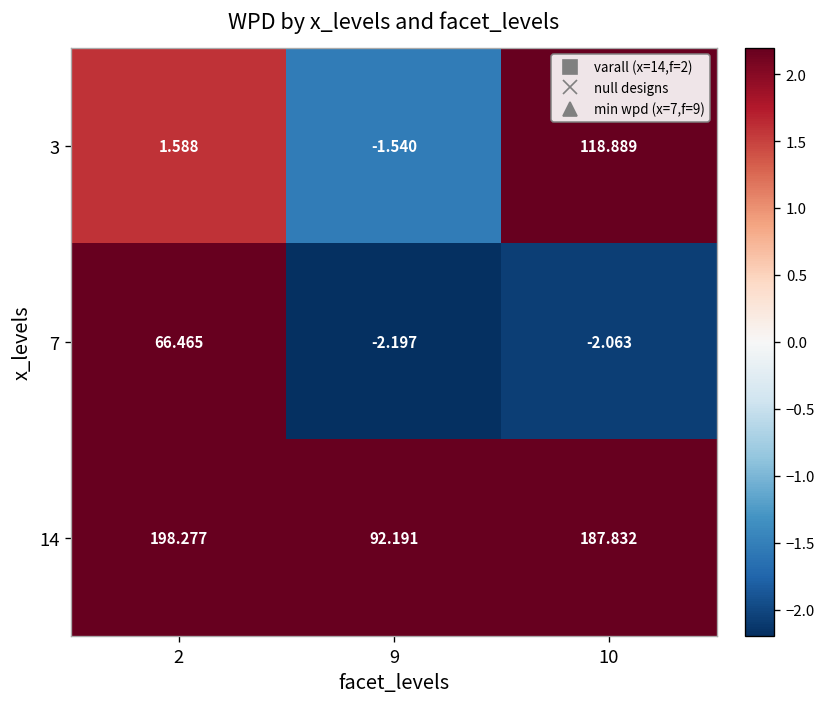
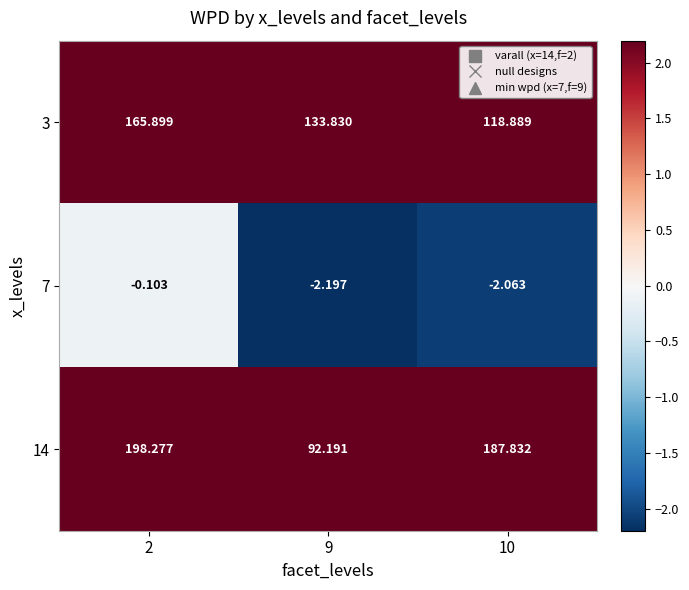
  {
    "3": {
-     "2": 1.588,
-     "9": -1.540,
+     "2": 165.899,
+     "9": 133.830,
      "10": 118.889
    },
    "7": {
-     "2": 66.465,
+     "2": -0.103,
      "9": -2.197,
      "10": -2.063
    },
    "14": {
      "2": 198.277,
      "9": 92.191,
      "10": 187.832
    }
  }
